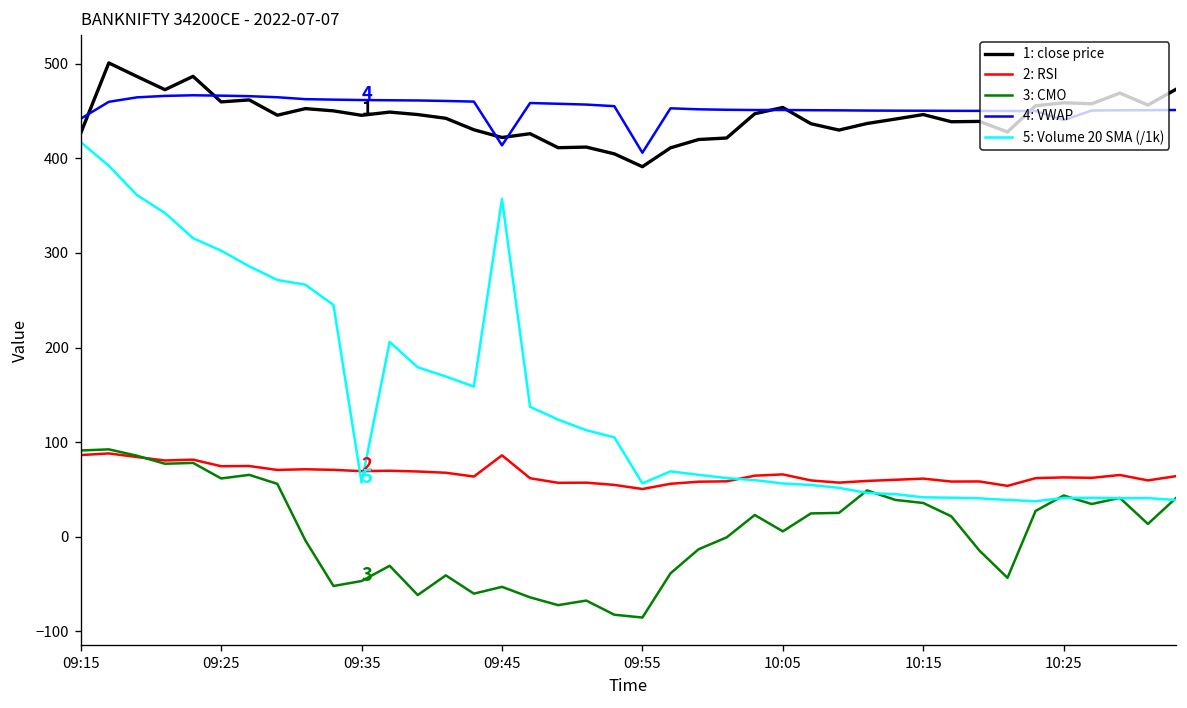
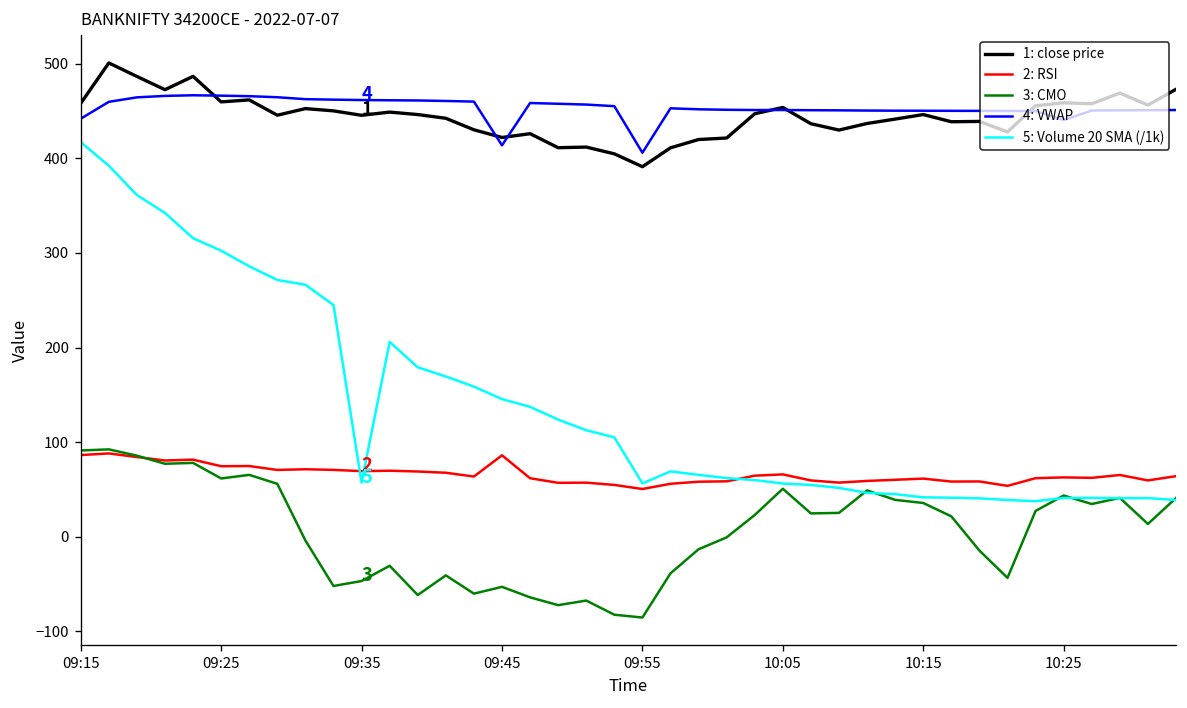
  {
    "1: close price": {
-     "09:15": 430,
+     "09:15": 460,
      "09:25": 460,
      "09:45": 420,
      "09:55": 390,
      "10:15": 450
    },
    "2: RSI": {
      "09:15": 90,
      "09:25": 70,
      "09:45": 90,
      "09:55": 50,
      "10:05": 70,
      "10:15": 60,
      "10:25": 60
    },
    "3: CMO": {
      "09:15": 90,
      "09:25": 60,
      "09:45": -50,
      "09:55": -90,
-     "10:05": 10,
+     "10:05": 50,
      "10:15": 40
    },
    "4: VWAP": {
      "09:15": 440,
      "09:25": 470,
      "09:45": 410,
      "09:55": 410,
      "10:15": 450
    },
    "5: Volume 20 SMA (/1k)": {
      "09:15": 420,
      "09:25": 300,
-     "09:45": 360,
+     "09:45": 150,
      "09:55": 60,
      "10:05": 60,
      "10:15": 40
    }
  }
